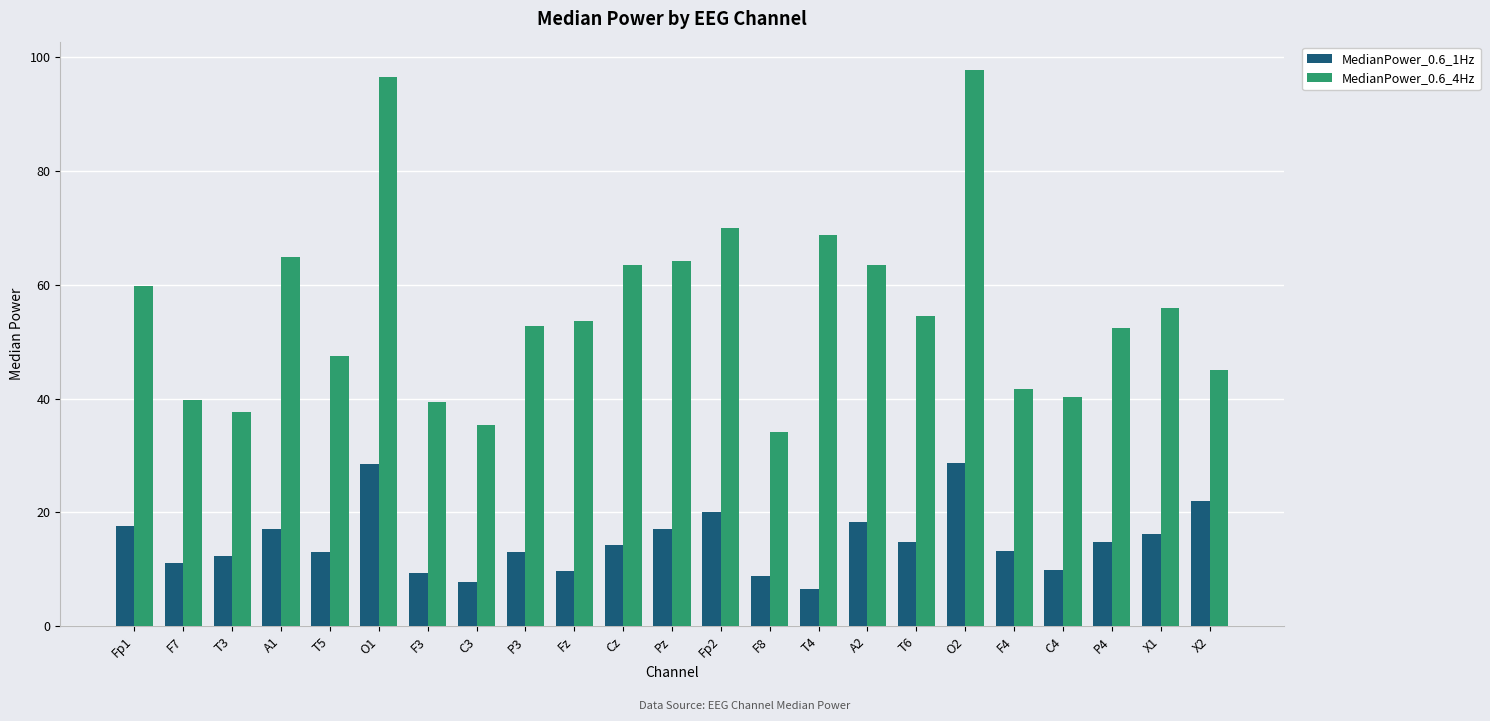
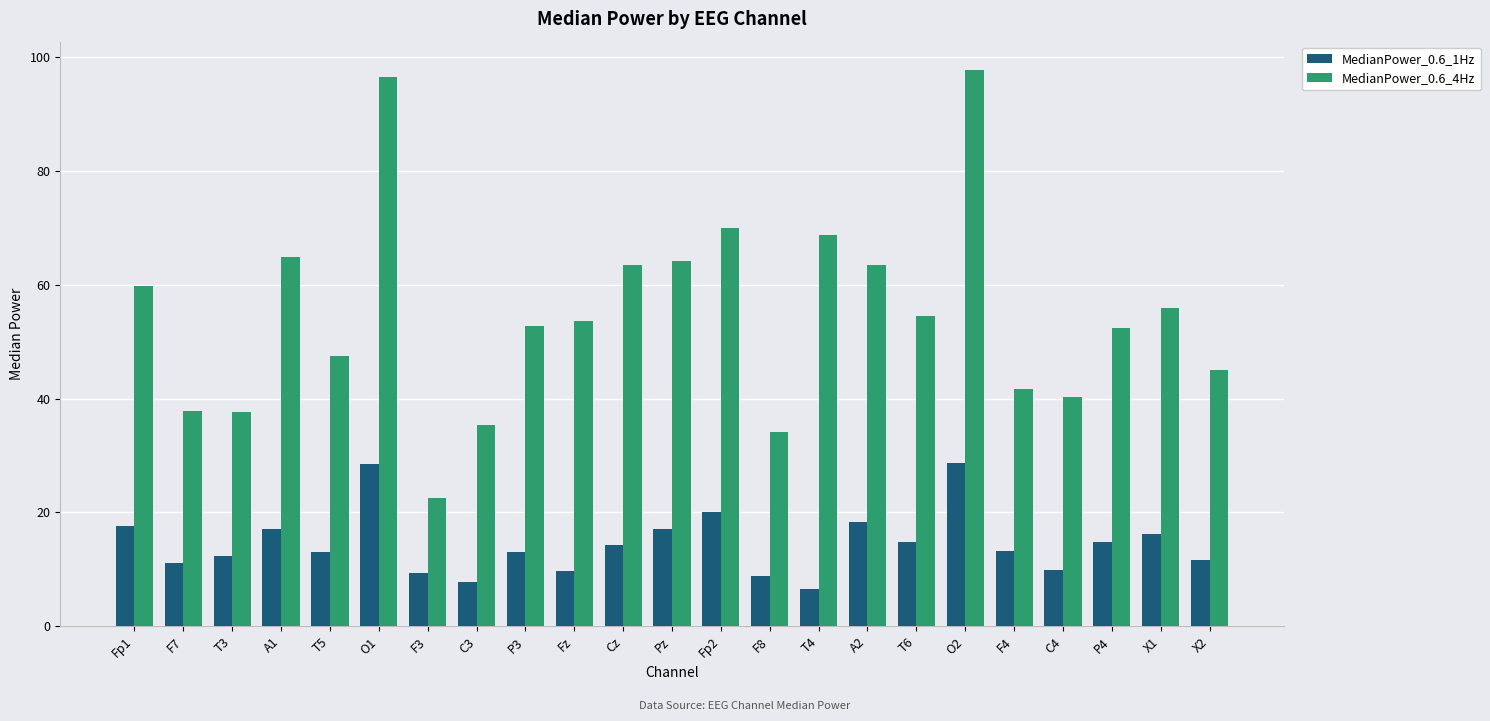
  {
    "MedianPower_0.6_1Hz": {
      "Fp1": 18,
      "F7": 11,
      "T3": 12,
      "A1": 17,
      "T5": 13,
      "O1": 28,
      "F3": 9,
      "C3": 8,
      "P3": 13,
      "Fz": 10,
      "Cz": 14,
      "Pz": 17,
      "Fp2": 20,
      "F8": 9,
      "T4": 7,
      "A2": 18,
      "T6": 15,
      "O2": 29,
      "F4": 13,
      "C4": 10,
      "P4": 15,
      "X1": 16,
-     "X2": 22
+     "X2": 12
    },
    "MedianPower_0.6_4Hz": {
      "Fp1": 60,
-     "F7": 40,
+     "F7": 38,
      "T3": 38,
      "A1": 65,
      "T5": 47,
      "O1": 96,
-     "F3": 39,
+     "F3": 23,
      "C3": 35,
      "P3": 53,
      "Fz": 54,
      "Cz": 63,
      "Pz": 64,
      "Fp2": 70,
      "F8": 34,
      "T4": 69,
      "A2": 63,
      "T6": 54,
      "O2": 98,
      "F4": 42,
      "C4": 40,
      "P4": 52,
      "X1": 56,
      "X2": 45
    }
  }
